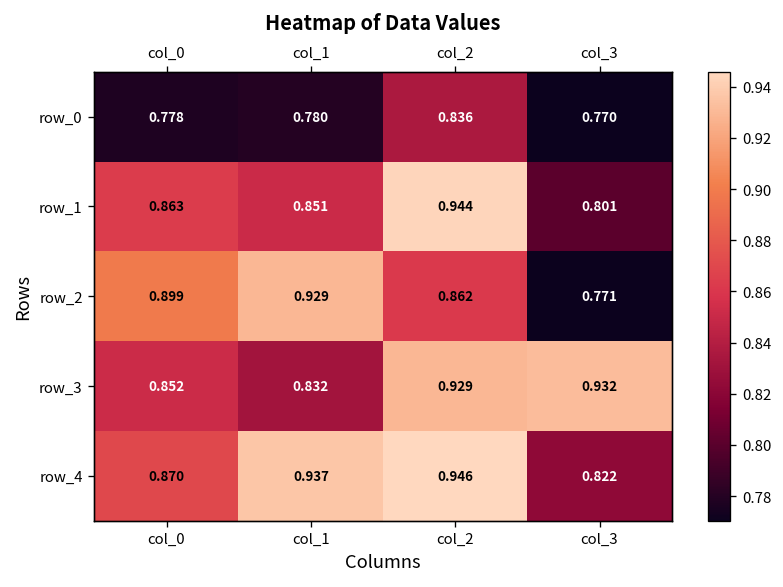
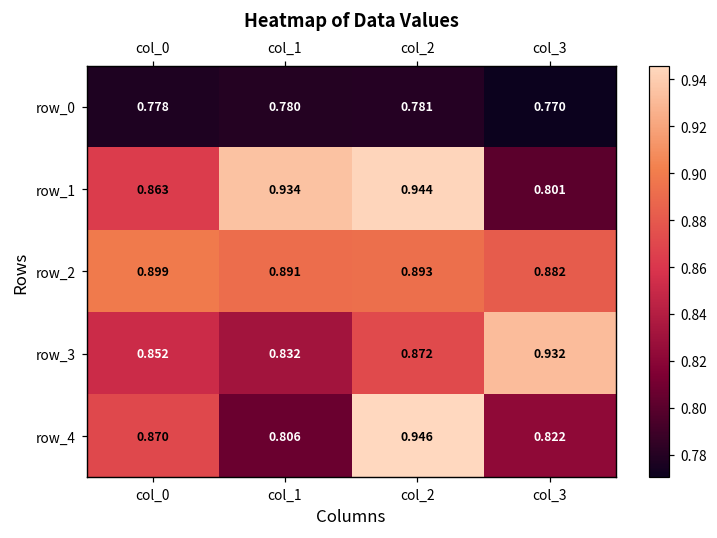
  {
    "row_0": {
      "col_0": 0.778,
      "col_1": 0.780,
-     "col_2": 0.836,
+     "col_2": 0.781,
      "col_3": 0.770
    },
    "row_1": {
      "col_0": 0.863,
-     "col_1": 0.851,
+     "col_1": 0.934,
      "col_2": 0.944,
      "col_3": 0.801
    },
    "row_2": {
      "col_0": 0.899,
-     "col_1": 0.929,
-     "col_2": 0.862,
-     "col_3": 0.771
+     "col_1": 0.891,
+     "col_2": 0.893,
+     "col_3": 0.882
    },
    "row_3": {
      "col_0": 0.852,
      "col_1": 0.832,
-     "col_2": 0.929,
+     "col_2": 0.872,
      "col_3": 0.932
    },
    "row_4": {
      "col_0": 0.870,
-     "col_1": 0.937,
+     "col_1": 0.806,
      "col_2": 0.946,
      "col_3": 0.822
    }
  }
